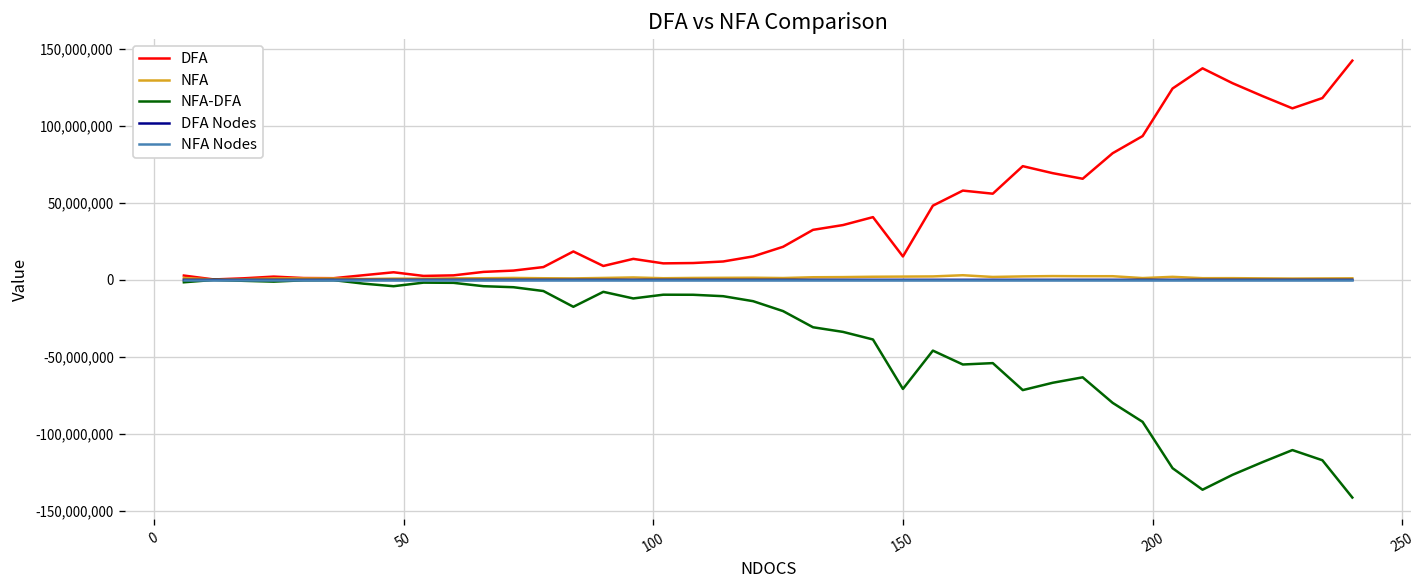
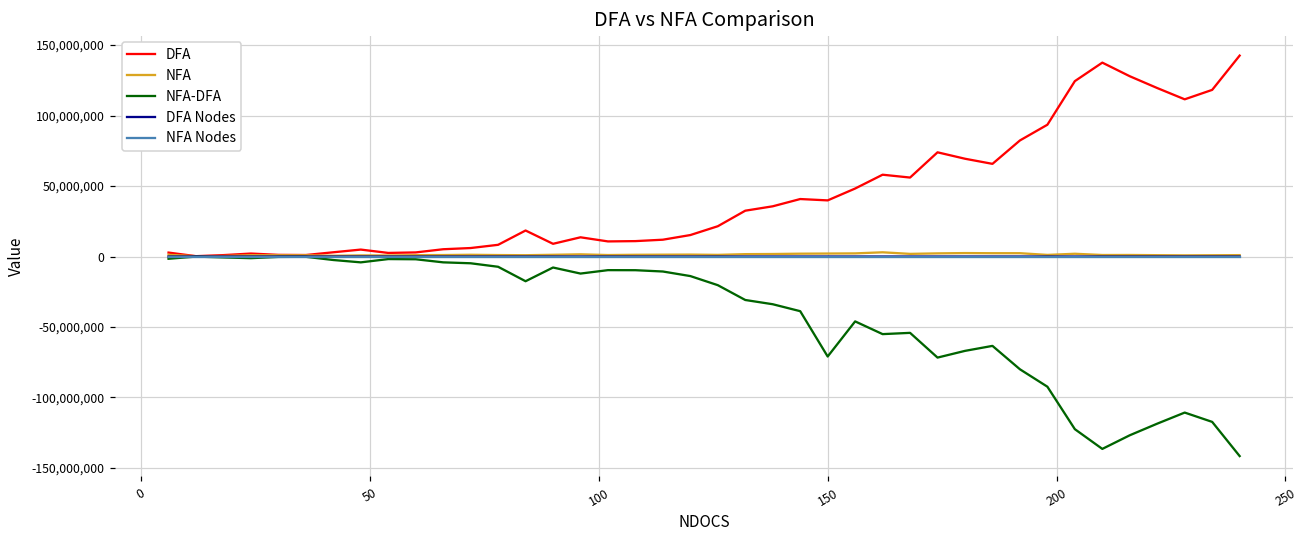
  {
    "DFA": {
-     "150": "15,000,000"
+     "150": "40,000,000"
    },
    "NFA": {
      "150": "2,000,000"
    },
    "NFA-DFA": {
      "150": "-71,000,000"
    },
    "NFA Nodes": {
      "150": "0"
    }
  }
